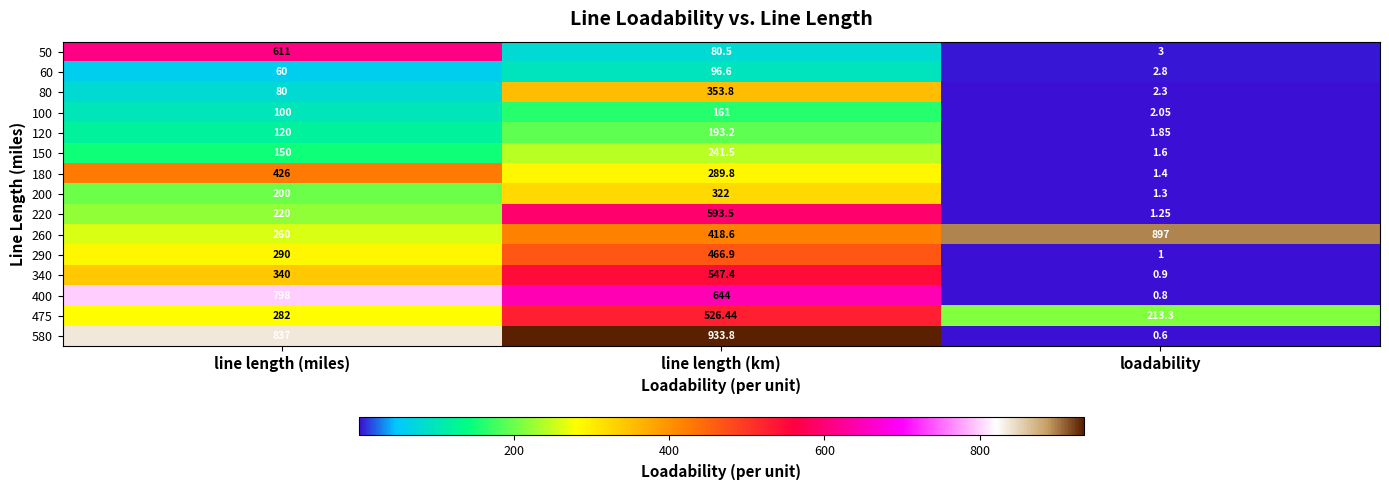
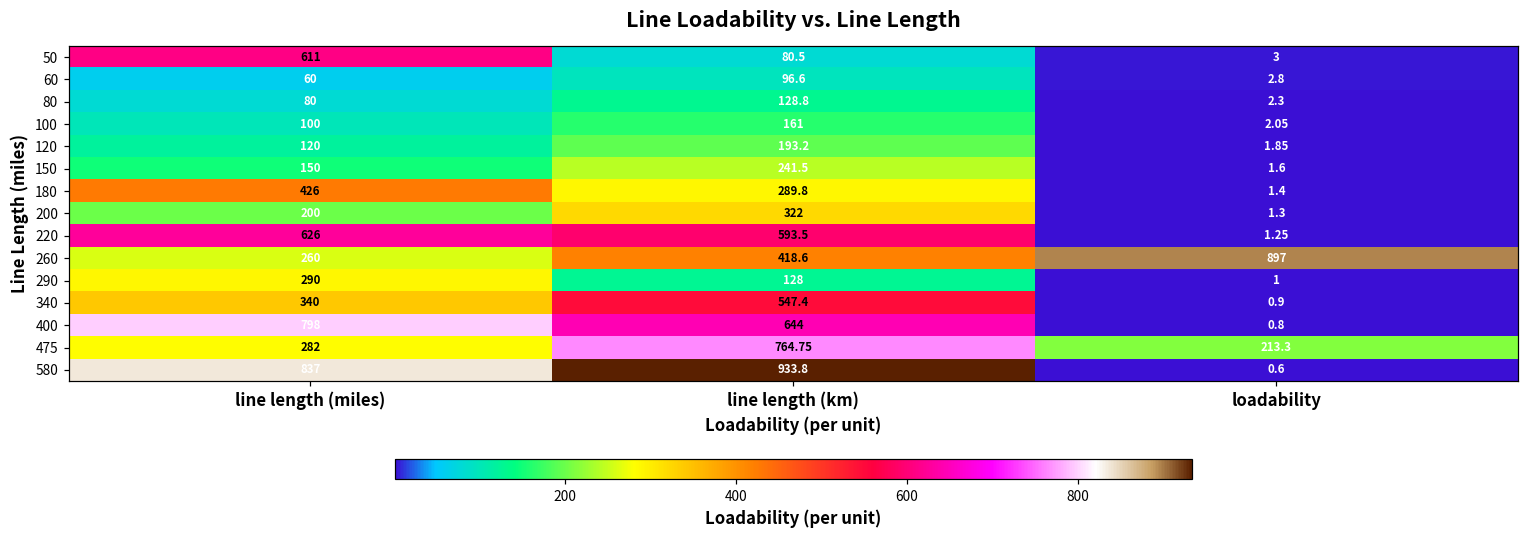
  {
    "50": {
      "line length (miles)": 611,
      "line length (km)": 80.5,
      "loadability": 3
    },
    "60": {
      "line length (miles)": 60,
      "line length (km)": 96.6,
      "loadability": 2.8
    },
    "80": {
      "line length (miles)": 80,
-     "line length (km)": 353.8,
+     "line length (km)": 128.8,
      "loadability": 2.3
    },
    "100": {
      "line length (miles)": 100,
      "line length (km)": 161,
      "loadability": 2.05
    },
    "120": {
      "line length (miles)": 120,
      "line length (km)": 193.2,
      "loadability": 1.85
    },
    "150": {
      "line length (miles)": 150,
      "line length (km)": 241.5,
      "loadability": 1.6
    },
    "180": {
      "line length (miles)": 426,
      "line length (km)": 289.8,
      "loadability": 1.4
    },
    "200": {
      "line length (miles)": 200,
      "line length (km)": 322,
      "loadability": 1.3
    },
    "220": {
-     "line length (miles)": 220,
+     "line length (miles)": 626,
      "line length (km)": 593.5,
      "loadability": 1.25
    },
    "260": {
      "line length (miles)": 260,
      "line length (km)": 418.6,
      "loadability": 897
    },
    "290": {
      "line length (miles)": 290,
-     "line length (km)": 466.9,
+     "line length (km)": 128,
      "loadability": 1
    },
    "340": {
      "line length (miles)": 340,
      "line length (km)": 547.4,
      "loadability": 0.9
    },
    "400": {
      "line length (miles)": 798,
      "line length (km)": 644,
      "loadability": 0.8
    },
    "475": {
      "line length (miles)": 282,
-     "line length (km)": 526.44,
+     "line length (km)": 764.75,
      "loadability": 213.3
    },
    "580": {
      "line length (km)": 933.8,
      "loadability": 0.6
    }
  }
